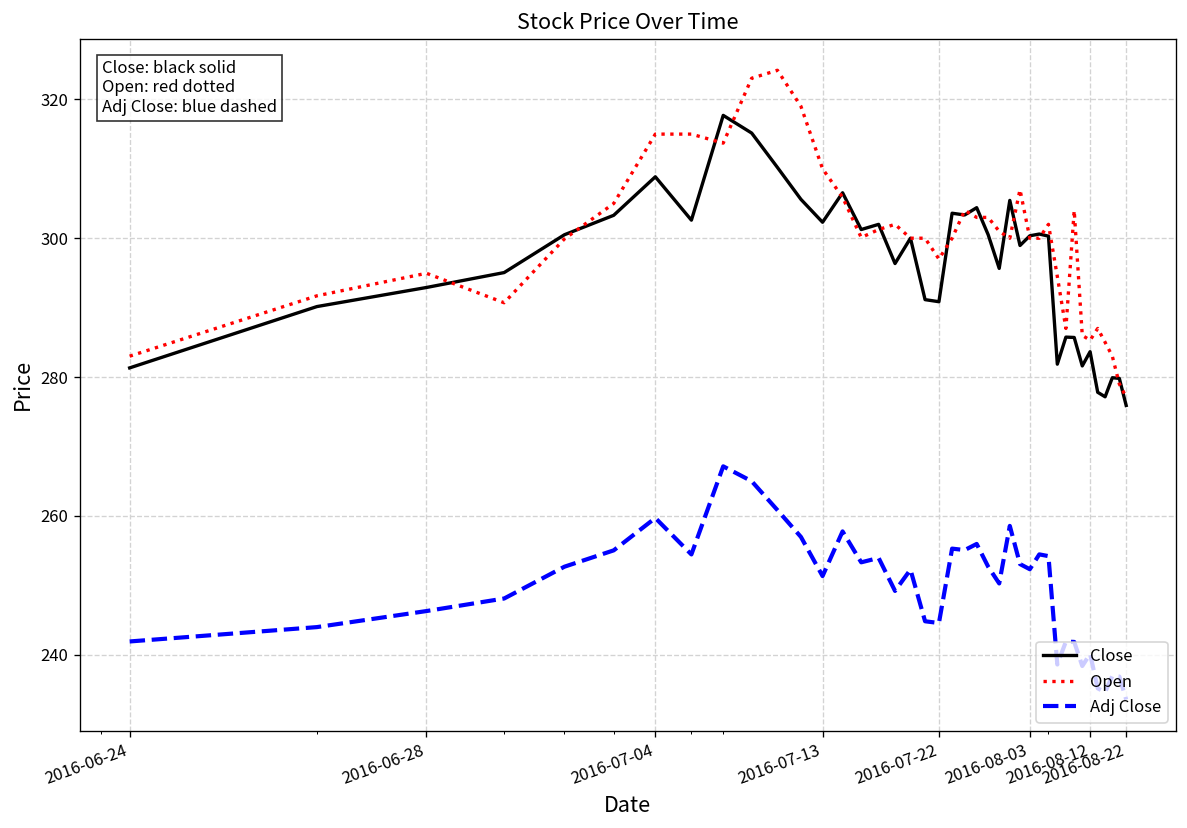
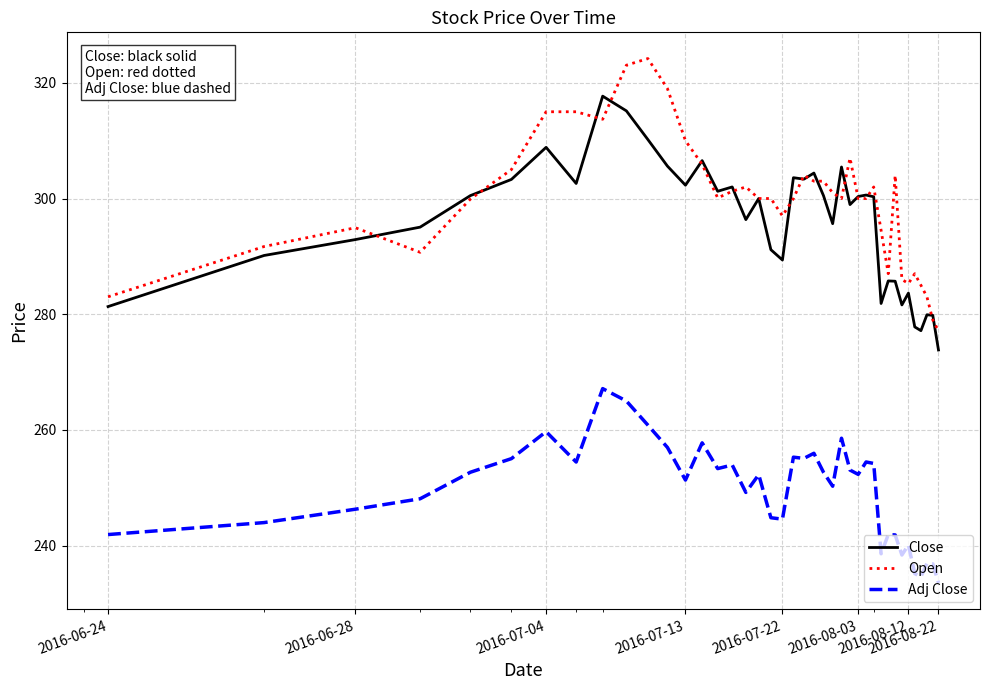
  {
    "Close": {
      "2016-06-24": 281,
      "2016-06-28": 293,
      "2016-07-04": 309,
      "2016-07-13": 302,
-     "2016-07-22": 291,
+     "2016-07-22": 289,
      "2016-08-12": 284,
-     "2016-08-22": 276
+     "2016-08-22": 274
    },
    "Open": {
      "2016-06-24": 283,
      "2016-06-28": 295,
      "2016-07-04": 315,
      "2016-07-13": 310,
      "2016-07-22": 297,
      "2016-08-12": 285,
      "2016-08-22": 277
    },
    "Adj Close": {
      "2016-06-24": 242,
      "2016-06-28": 246,
      "2016-07-04": 260,
      "2016-07-13": 251,
      "2016-07-22": 245,
      "2016-08-03": 252
    }
  }
